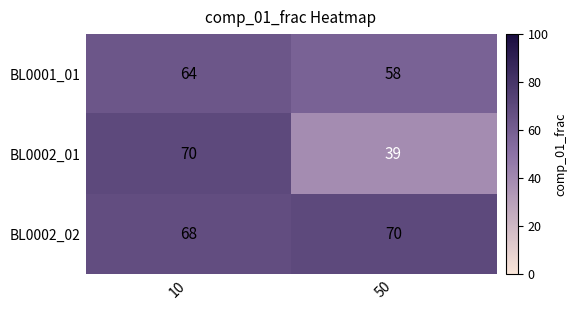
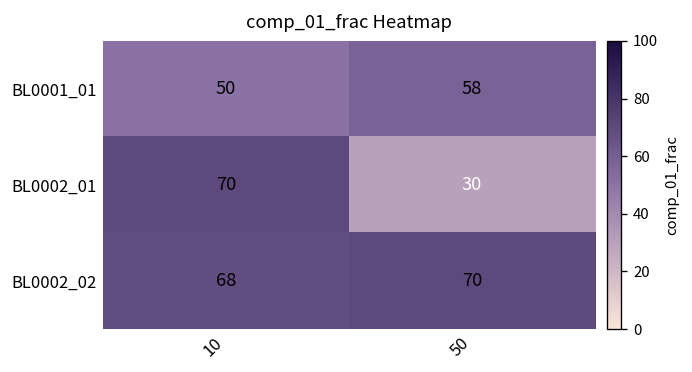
  {
    "BL0001_01": {
-     "10": 64,
+     "10": 50,
      "50": 58
    },
    "BL0002_01": {
      "10": 70,
-     "50": 39
+     "50": 30
    },
    "BL0002_02": {
      "10": 68,
      "50": 70
    }
  }
